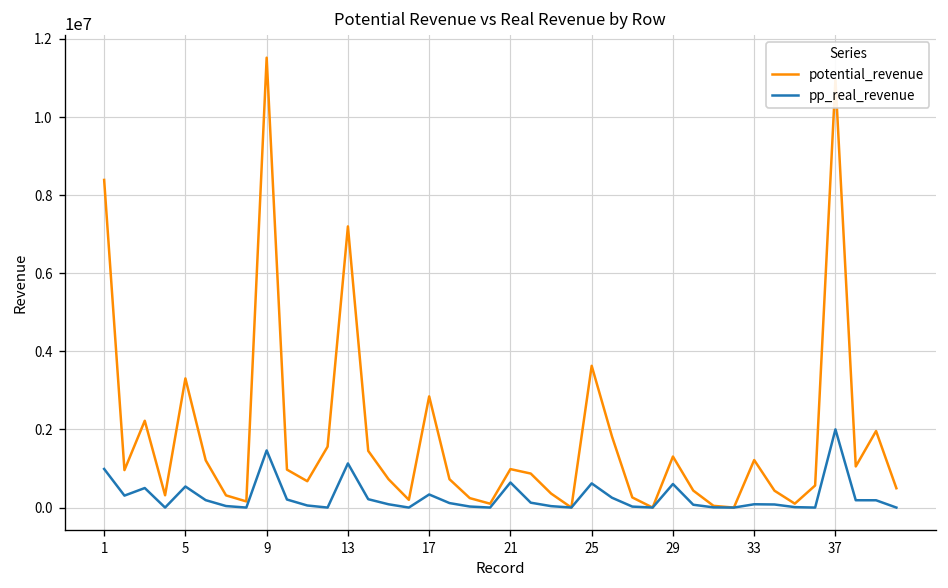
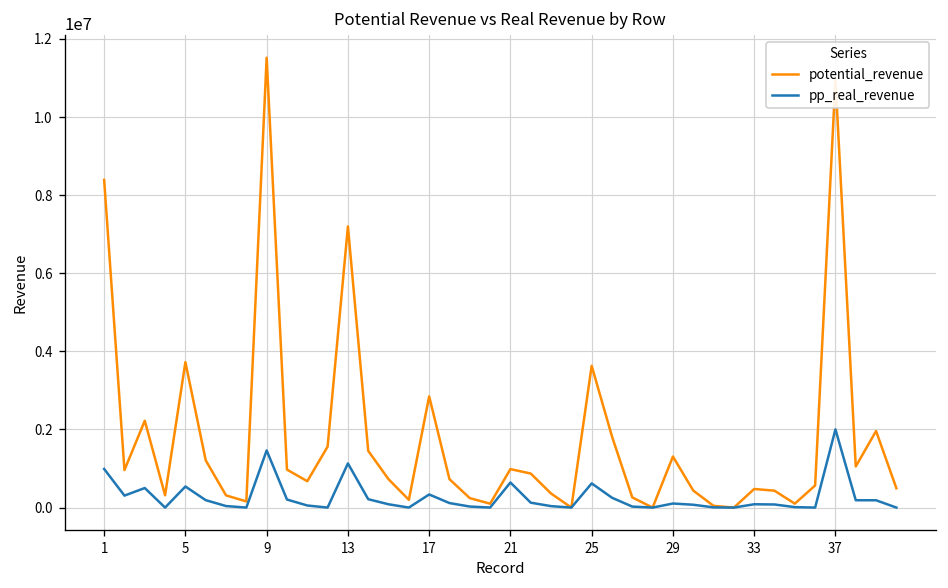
  {
    "potential_revenue": {
      "1": 8400000,
-     "5": 3300000,
+     "5": 3700000,
      "9": 11500000,
      "13": 7200000,
      "17": 2800000,
      "21": 1000000,
      "25": 3600000,
      "29": 1300000,
-     "33": 1200000
+     "33": 500000
    },
    "pp_real_revenue": {
      "1": 1000000,
      "5": 500000,
      "9": 1500000,
      "13": 1100000,
      "17": 300000,
      "21": 600000,
      "25": 600000,
-     "29": 600000,
+     "29": 100000,
      "33": 100000,
      "37": 2000000
    }
  }
